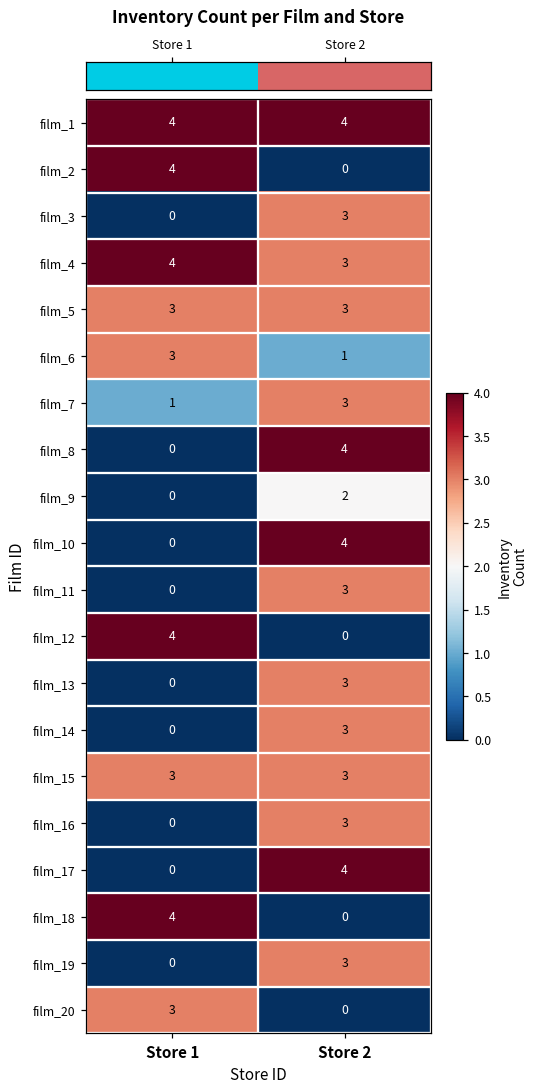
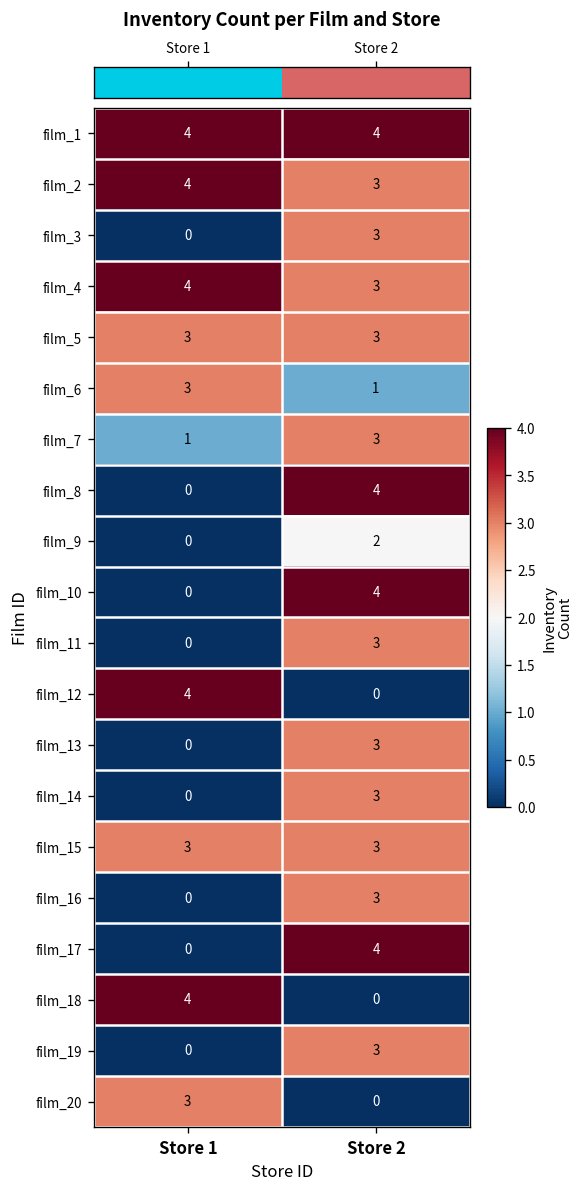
  {
    "film_1": {
      "Store 1": 4,
      "Store 2": 4
    },
    "film_2": {
      "Store 1": 4,
-     "Store 2": 0
+     "Store 2": 3
    },
    "film_3": {
      "Store 1": 0,
      "Store 2": 3
    },
    "film_4": {
      "Store 1": 4,
      "Store 2": 3
    },
    "film_5": {
      "Store 1": 3,
      "Store 2": 3
    },
    "film_6": {
      "Store 1": 3,
      "Store 2": 1
    },
    "film_7": {
      "Store 1": 1,
      "Store 2": 3
    },
    "film_8": {
      "Store 1": 0,
      "Store 2": 4
    },
    "film_9": {
      "Store 1": 0,
      "Store 2": 2
    },
    "film_10": {
      "Store 1": 0,
      "Store 2": 4
    },
    "film_11": {
      "Store 1": 0,
      "Store 2": 3
    },
    "film_12": {
      "Store 1": 4,
      "Store 2": 0
    },
    "film_13": {
      "Store 1": 0,
      "Store 2": 3
    },
    "film_14": {
      "Store 1": 0,
      "Store 2": 3
    },
    "film_15": {
      "Store 1": 3,
      "Store 2": 3
    },
    "film_16": {
      "Store 1": 0,
      "Store 2": 3
    },
    "film_17": {
      "Store 1": 0,
      "Store 2": 4
    },
    "film_18": {
      "Store 1": 4,
      "Store 2": 0
    },
    "film_19": {
      "Store 1": 0,
      "Store 2": 3
    },
    "film_20": {
      "Store 1": 3,
      "Store 2": 0
    }
  }
